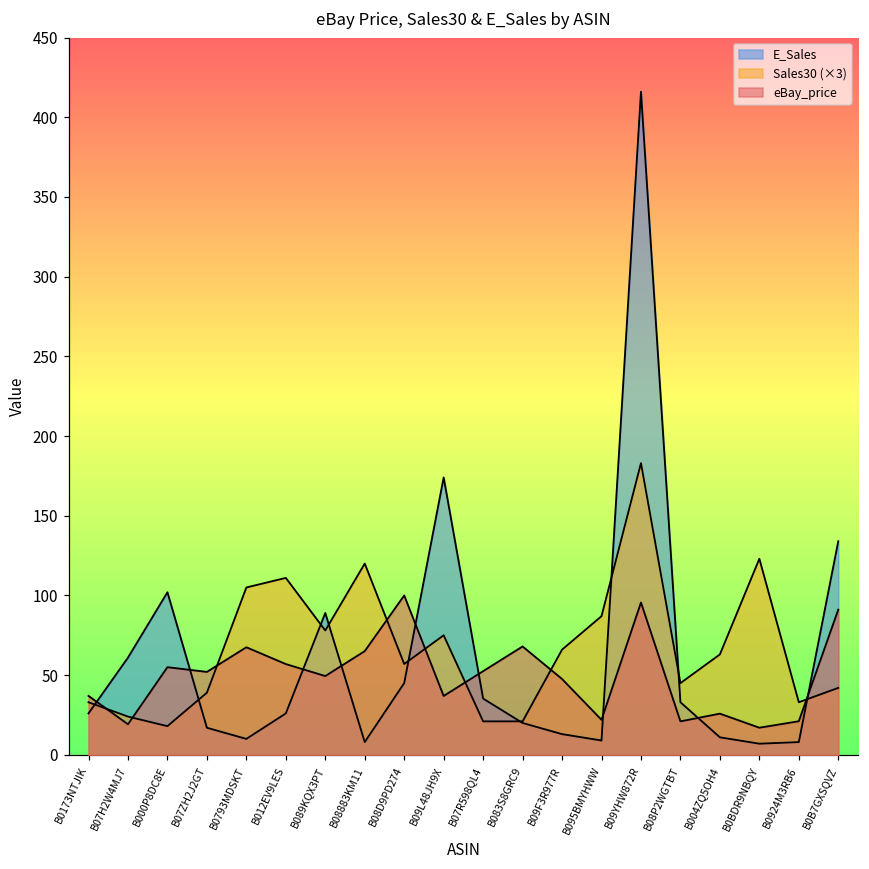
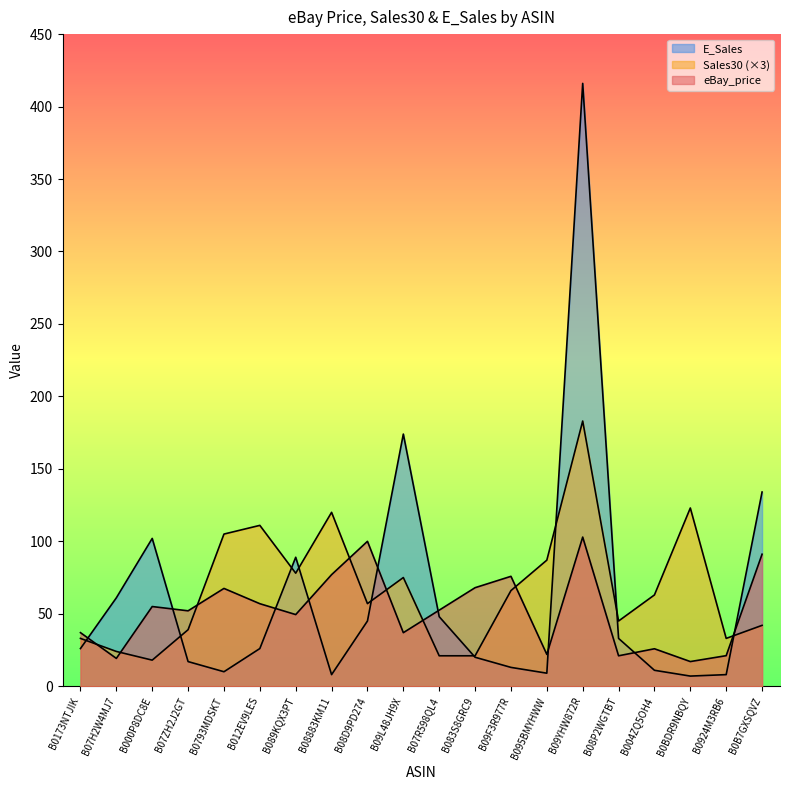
  {
    "E_Sales": {
      "B0173NTJIK": 26,
      "B07H2W4MJ7": 61,
      "B000P8DC8E": 102,
      "B07ZH2J2GT": 17,
      "B0793MDSKT": 10,
      "B012EV9LES": 26,
      "B089KQX3PT": 89,
      "B08883KM11": 8,
      "B08D9PD274": 45,
      "B09L48JH9X": 174,
-     "B07R598QL4": 35,
+     "B07R598QL4": 48,
      "B09F3R977R": 13,
      "B095BMYHWW": 9,
      "B09YHW872R": 416,
      "B08P2WGTBT": 33,
      "B004ZQ5OH4": 11,
      "B0BDR9NBQY": 7,
      "B0924M3RB6": 8,
      "B0B7GXSQVZ": 134
    },
    "Sales30 (×3)": {
      "B0173NTJIK": 33,
      "B07H2W4MJ7": 24,
      "B000P8DC8E": 18,
      "B07ZH2J2GT": 39,
      "B0793MDSKT": 105,
      "B012EV9LES": 111,
      "B089KQX3PT": 78,
      "B08883KM11": 120,
      "B08D9PD274": 57,
      "B09L48JH9X": 75,
      "B07R598QL4": 21,
      "B09F3R977R": 66,
      "B095BMYHWW": 87,
      "B09YHW872R": 183,
      "B08P2WGTBT": 45,
      "B004ZQ5OH4": 63,
      "B0BDR9NBQY": 123,
      "B0924M3RB6": 33,
      "B0B7GXSQVZ": 42
    },
    "eBay_price": {
      "B0173NTJIK": 37,
      "B07H2W4MJ7": 19,
      "B000P8DC8E": 55,
      "B07ZH2J2GT": 52,
      "B0793MDSKT": 67,
      "B012EV9LES": 57,
      "B089KQX3PT": 49,
-     "B08883KM11": 65,
+     "B08883KM11": 77,
      "B08D9PD274": 100,
      "B09L48JH9X": 37,
      "B07R598QL4": 52,
      "B083S8GRC9": 68,
-     "B09F3R977R": 48,
+     "B09F3R977R": 76,
      "B095BMYHWW": 22,
-     "B09YHW872R": 96,
+     "B09YHW872R": 103,
      "B08P2WGTBT": 21,
      "B004ZQ5OH4": 26,
      "B0BDR9NBQY": 17,
      "B0924M3RB6": 21,
      "B0B7GXSQVZ": 91
    }
  }
